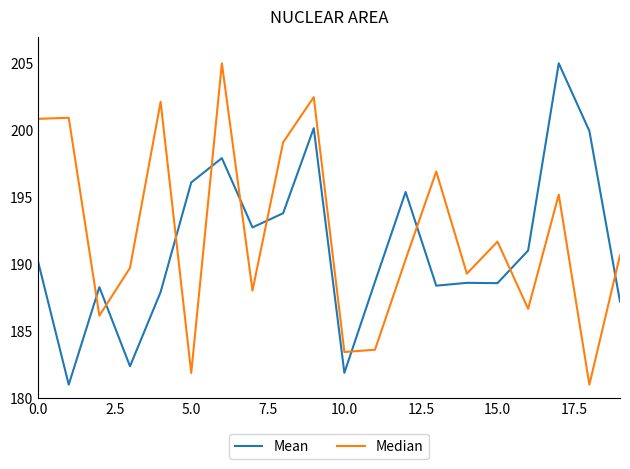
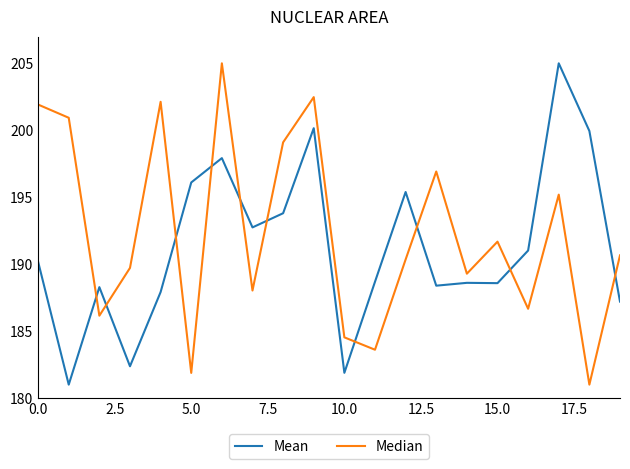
  {
    "Mean": {
      "0.0": 190.2,
      "5.0": 196.1,
      "10.0": 181.9,
      "15.0": 188.6
    },
    "Median": {
-     "0.0": 200.9,
+     "0.0": 201.9,
      "5.0": 181.9,
-     "10.0": 183.4,
+     "10.0": 184.5,
      "15.0": 191.7
    }
  }
